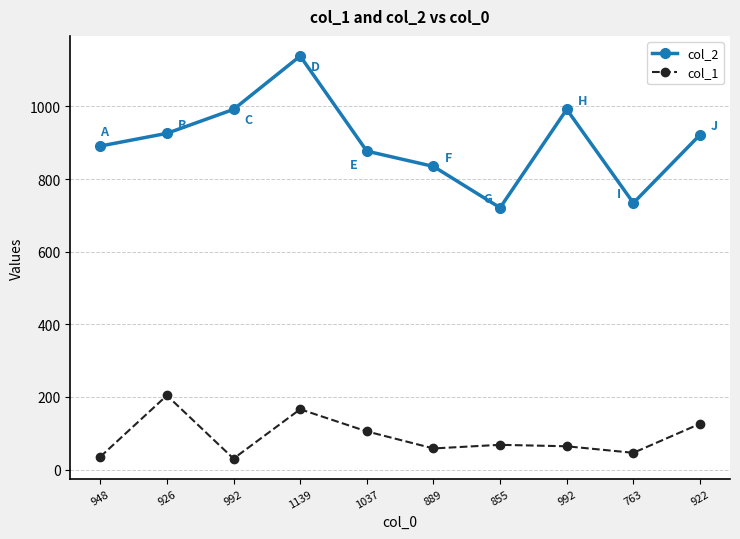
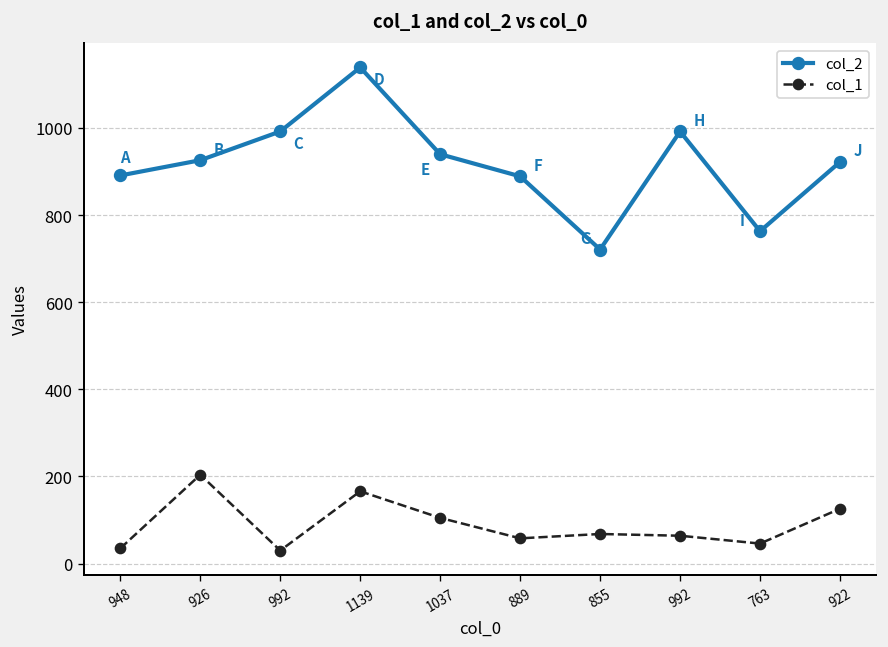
  {
    "col_2": {
      "948": 890,
      "926": 930,
      "1139": 1140,
-     "1037": 880,
-     "889": 830,
+     "1037": 940,
+     "889": 890,
      "855": 720,
-     "763": 730,
+     "763": 760,
      "922": 920
    },
    "col_1": {
      "948": 40,
      "926": 200,
      "1139": 170,
      "1037": 110,
      "889": 60,
      "855": 70,
      "763": 50,
      "922": 130
    }
  }
